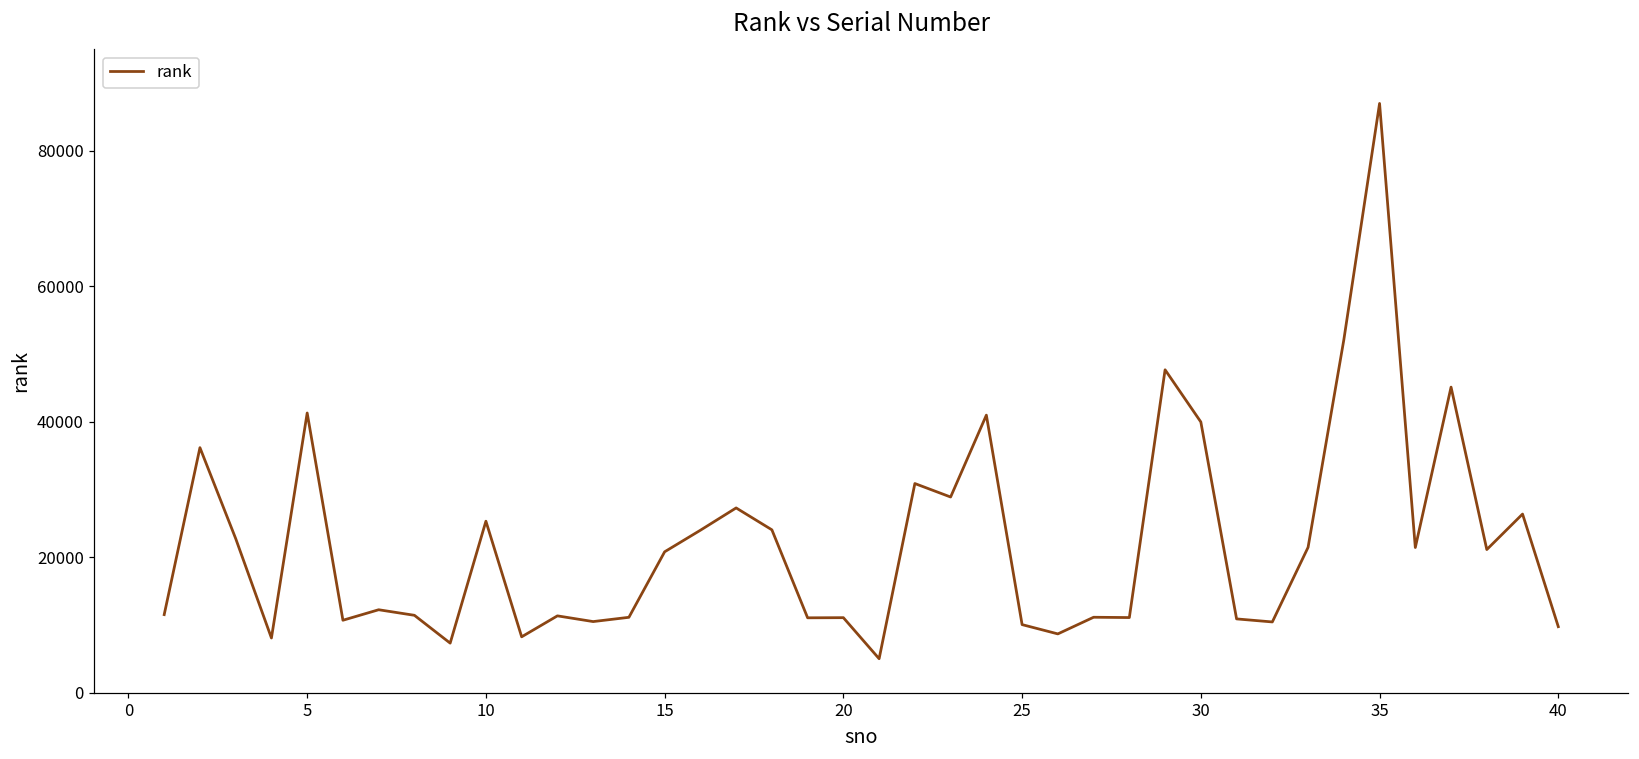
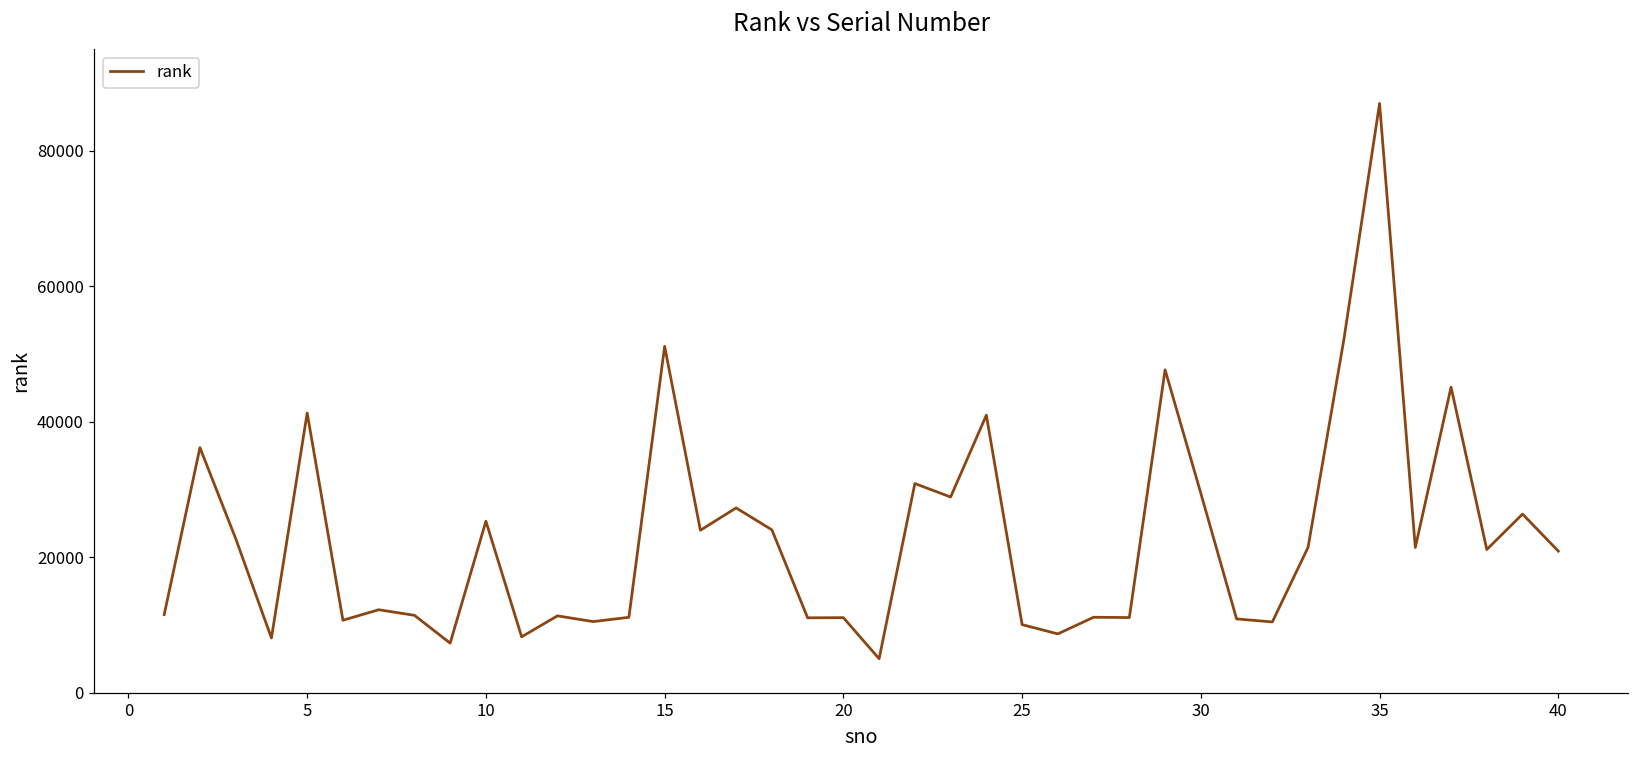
  {
    "5": 41000,
    "10": 25000,
-   "15": 21000,
+   "15": 51000,
    "20": 11000,
    "25": 10000,
-   "30": 40000,
+   "30": 29000,
    "35": 87000,
-   "40": 10000
+   "40": 21000
  }
